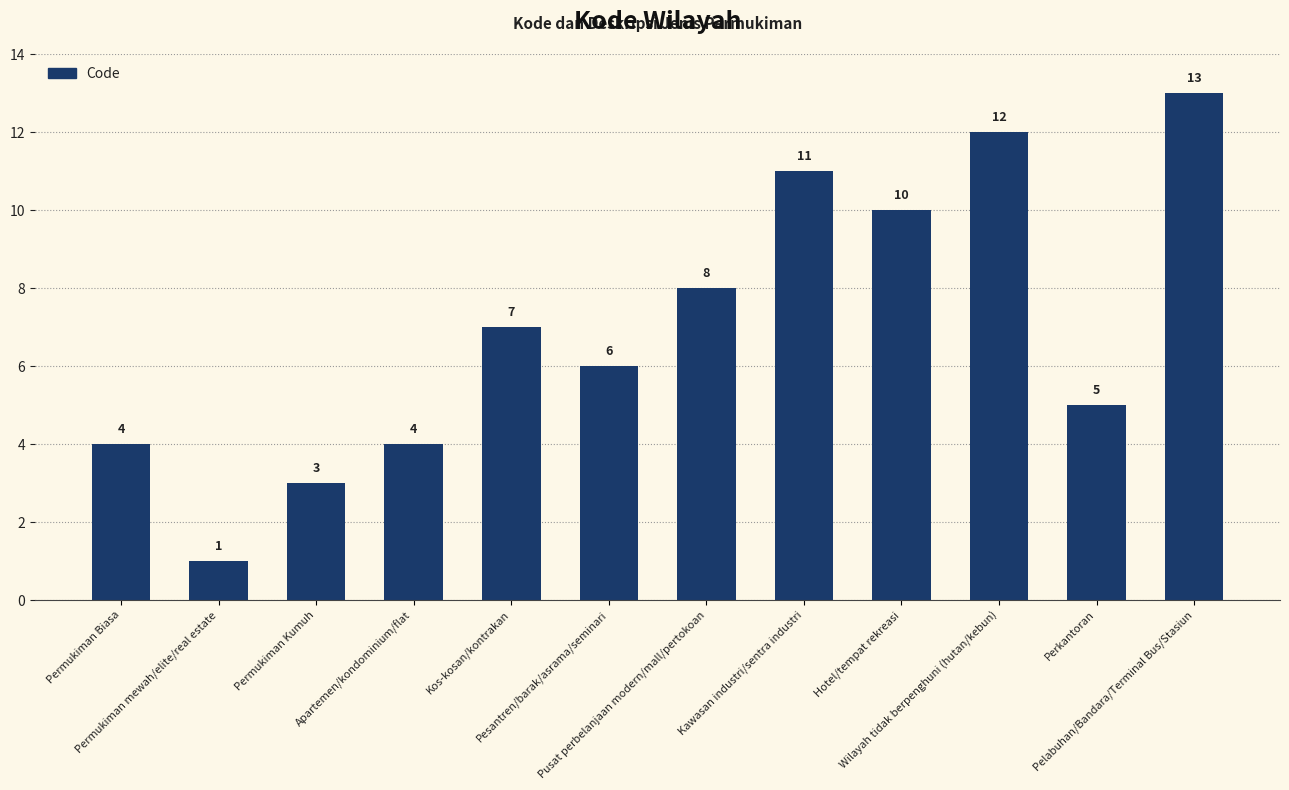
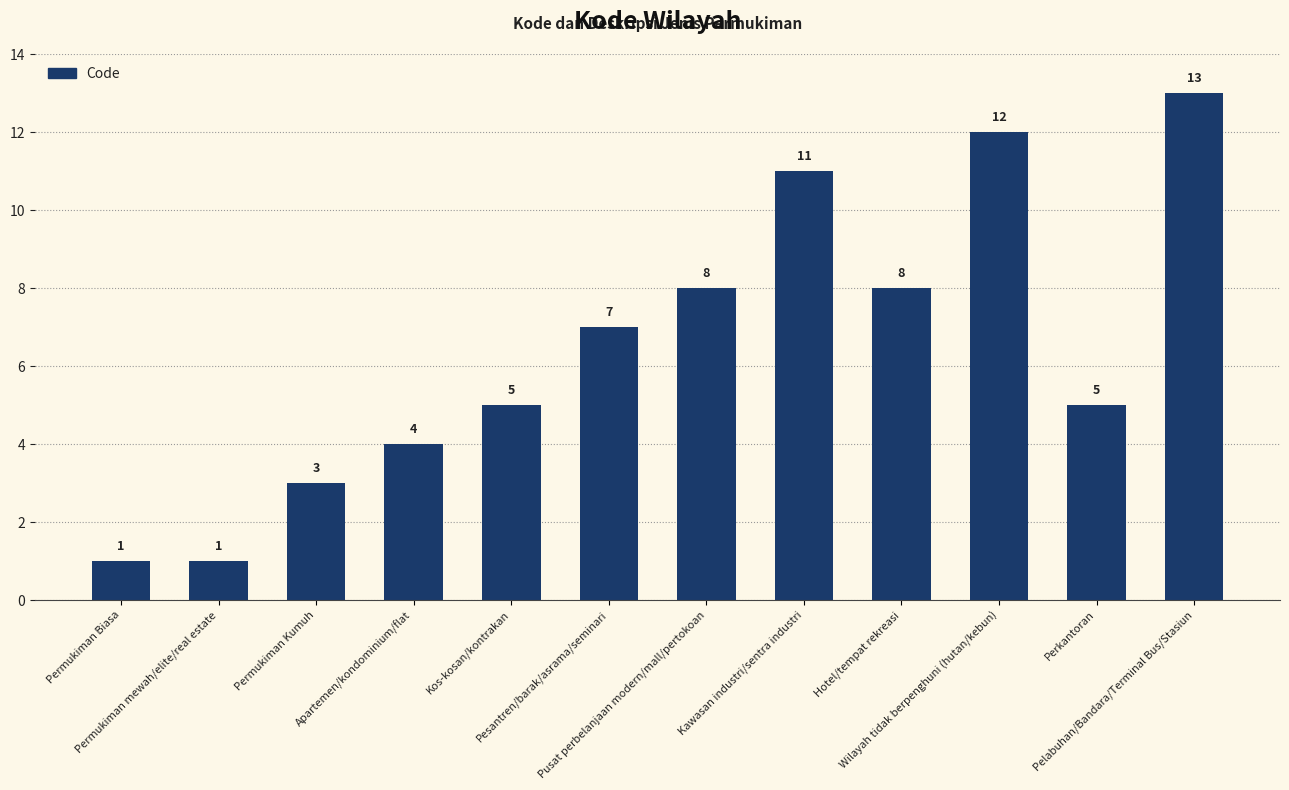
  {
-   "Permukiman Biasa": 4,
+   "Permukiman Biasa": 1,
    "Permukiman mewah/elite/real estate": 1,
    "Permukiman Kumuh": 3,
    "Apartemen/kondominium/flat": 4,
-   "Kos-kosan/kontrakan": 7,
-   "Pesantren/barak/asrama/seminari": 6,
+   "Kos-kosan/kontrakan": 5,
+   "Pesantren/barak/asrama/seminari": 7,
    "Pusat perbelanjaan modern/mall/pertokoan": 8,
    "Kawasan industri/sentra industri": 11,
-   "Hotel/tempat rekreasi": 10,
+   "Hotel/tempat rekreasi": 8,
    "Wilayah tidak berpenghuni (hutan/kebun)": 12,
    "Perkantoran": 5,
    "Pelabuhan/Bandara/Terminal Bus/Stasiun": 13
  }
